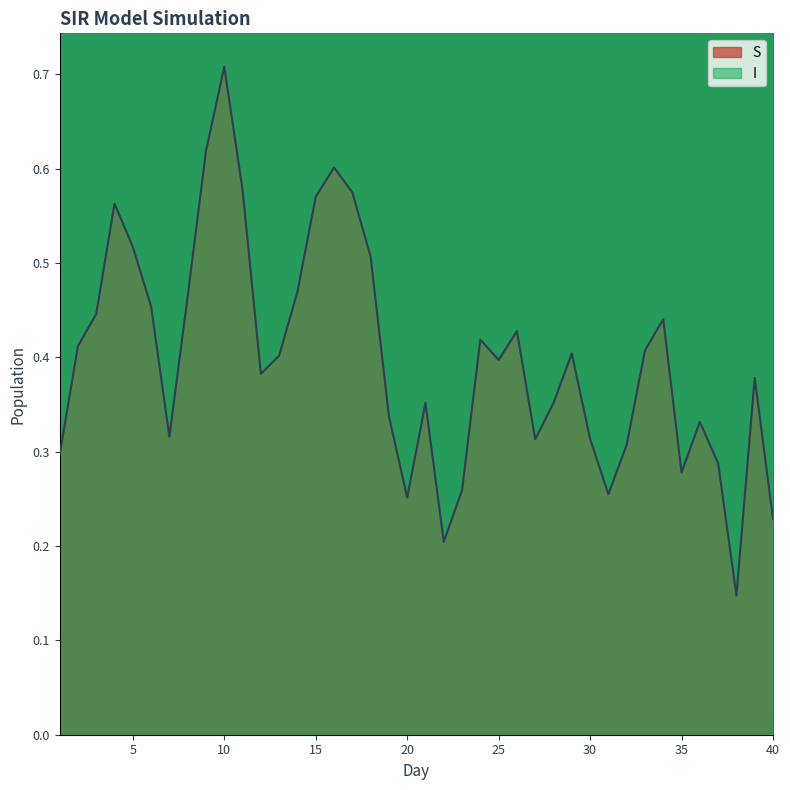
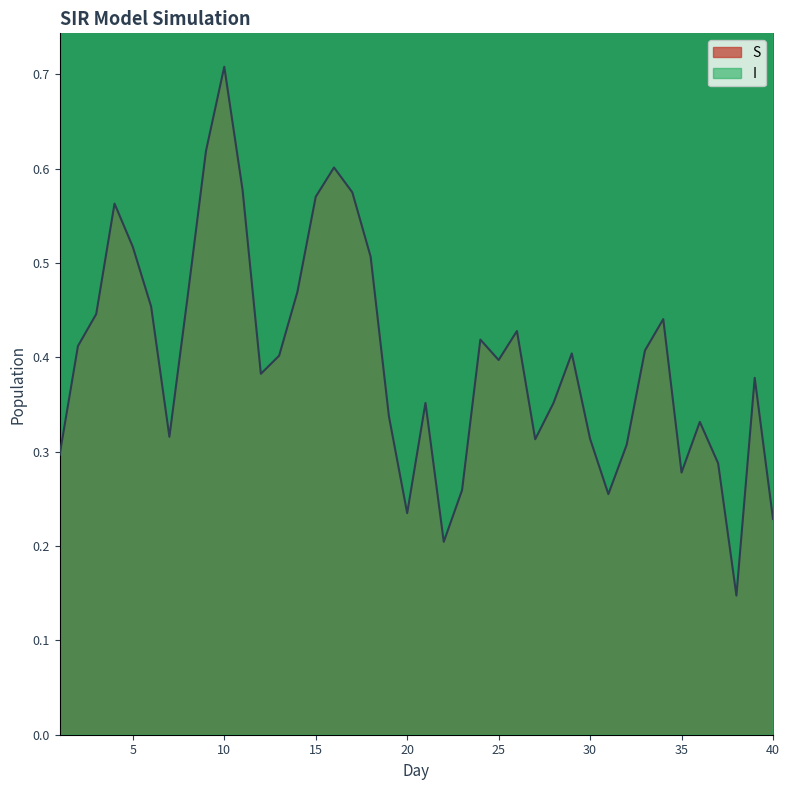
  {
    "S": {
      "5": 0.52,
      "10": 0.71,
      "15": 0.57,
-     "20": 0.25,
+     "20": 0.23,
      "25": 0.40,
      "30": 0.31,
      "35": 0.28,
      "40": 0.23
    }
  }
